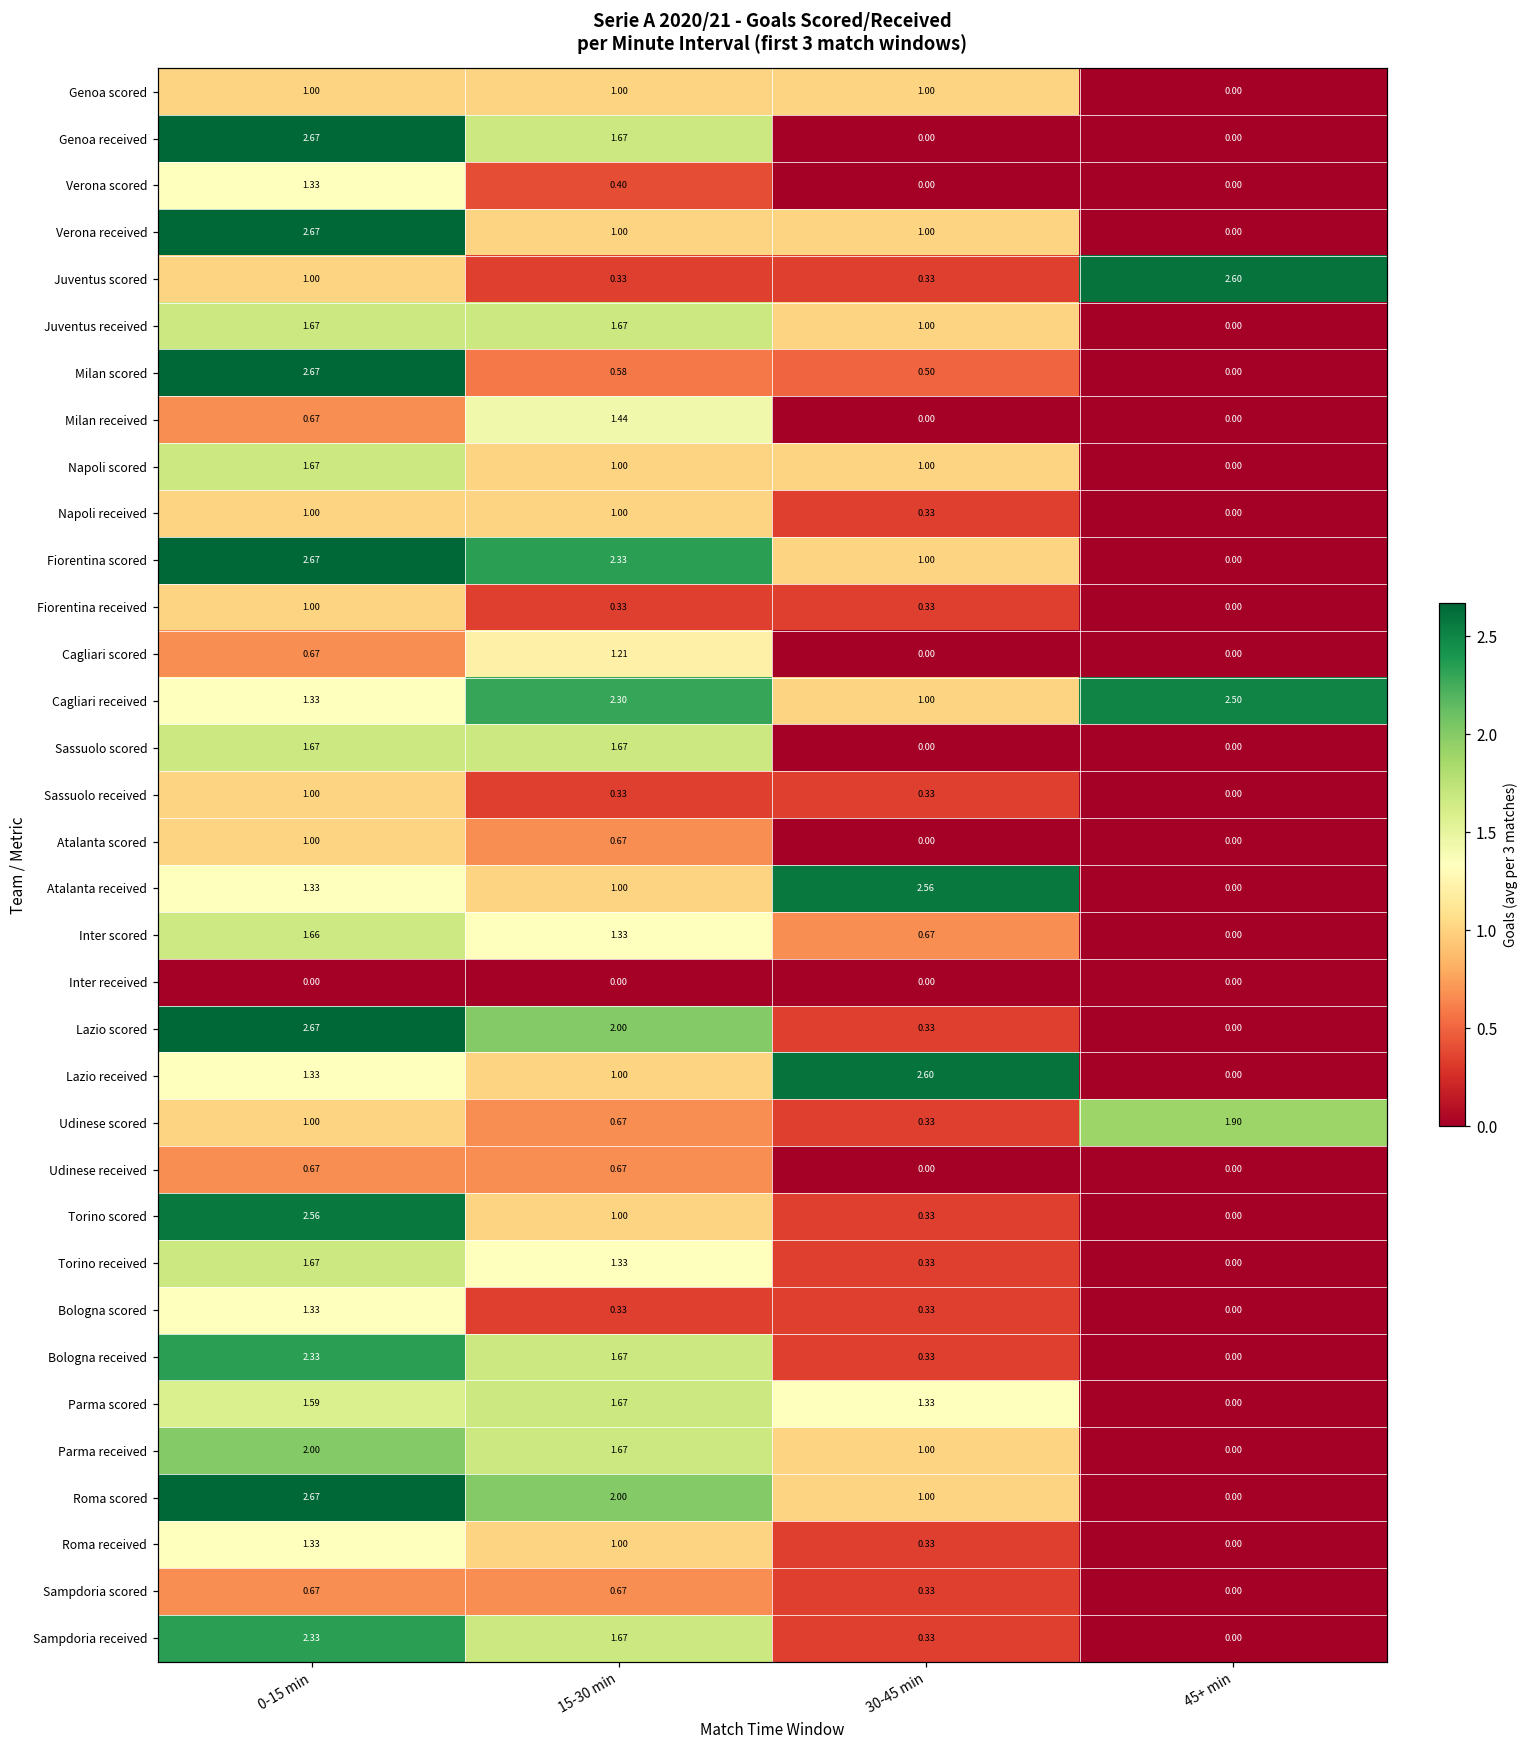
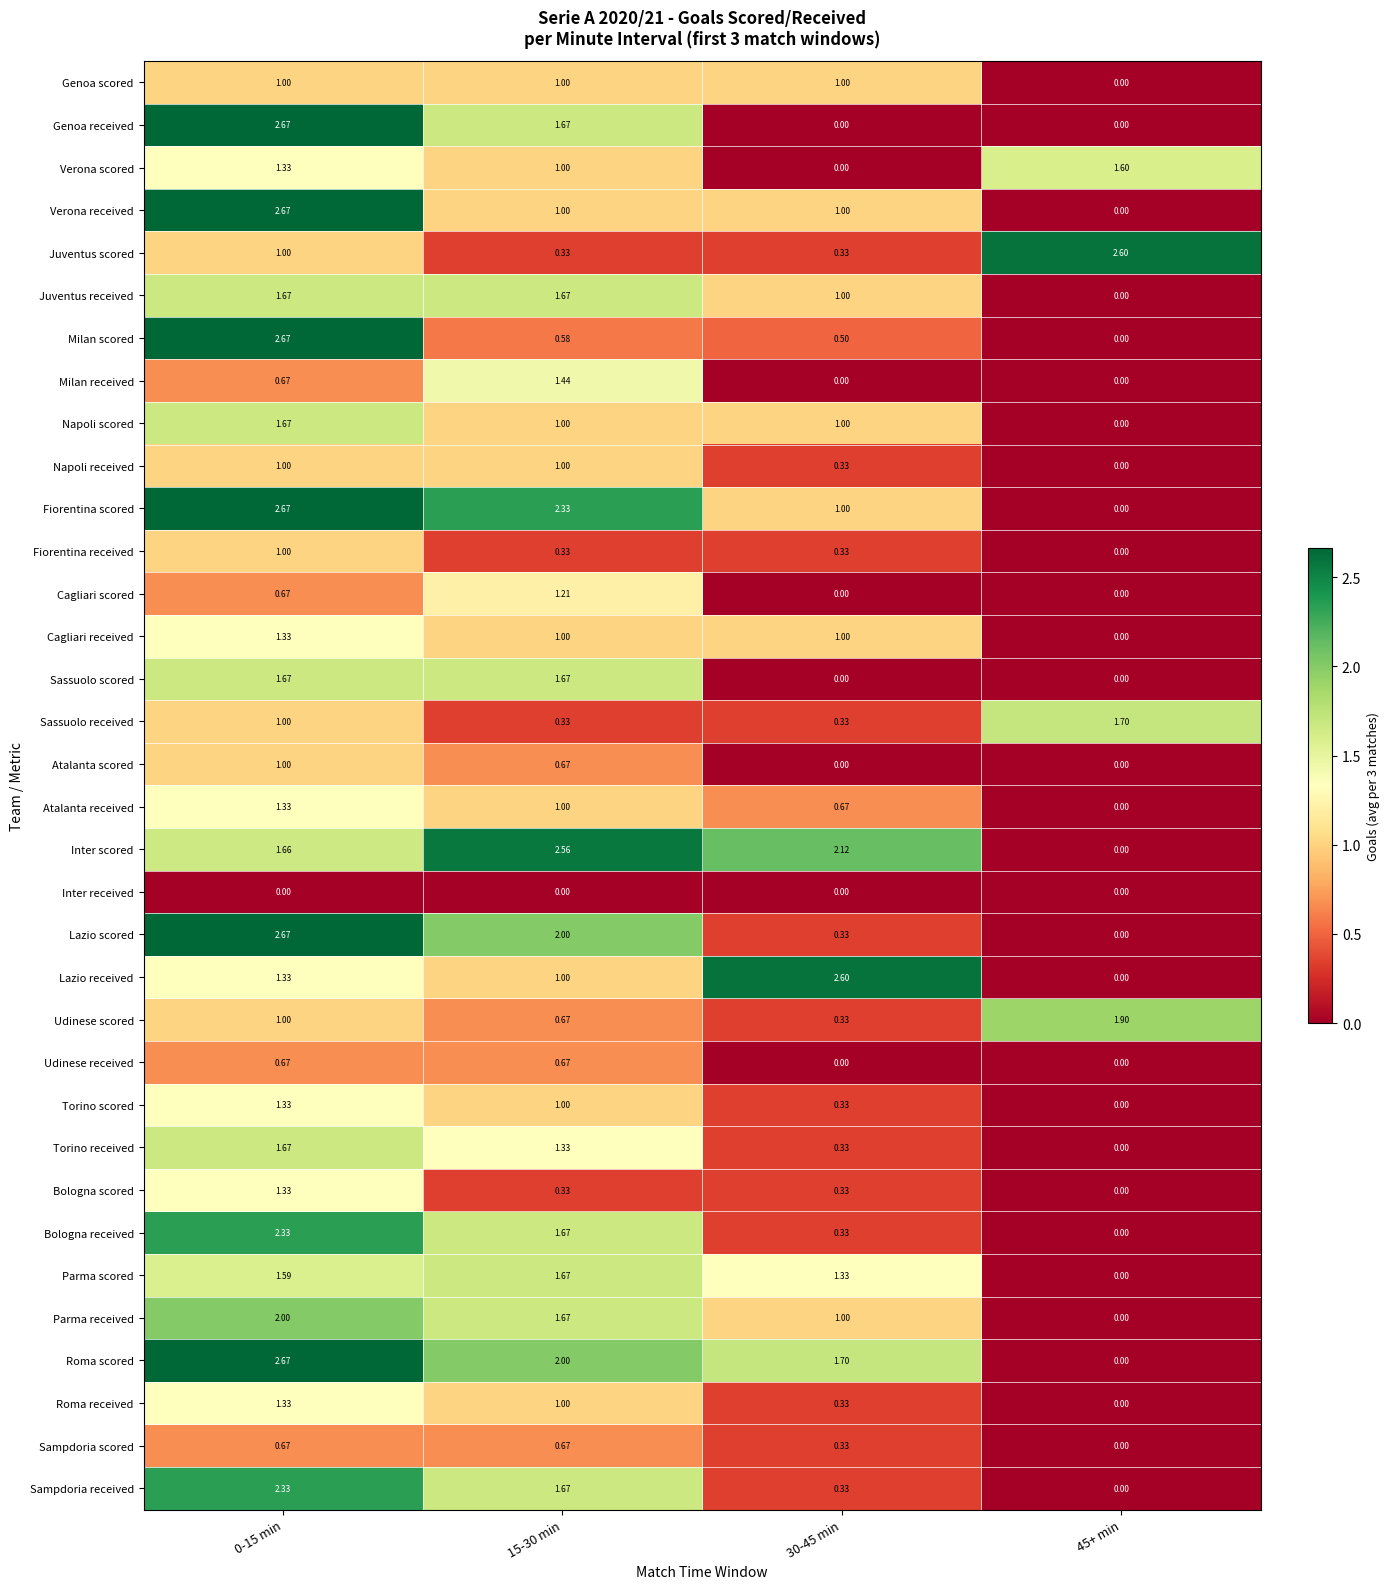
  {
    "Genoa scored": {
      "0-15 min": 1.00,
      "15-30 min": 1.00,
      "30-45 min": 1.00,
      "45+ min": 0.00
    },
    "Genoa received": {
      "0-15 min": 2.67,
      "15-30 min": 1.67,
      "30-45 min": 0.00,
      "45+ min": 0.00
    },
    "Verona scored": {
      "0-15 min": 1.33,
-     "15-30 min": 0.40,
+     "15-30 min": 1.00,
      "30-45 min": 0.00,
-     "45+ min": 0.00
+     "45+ min": 1.60
    },
    "Verona received": {
      "0-15 min": 2.67,
      "15-30 min": 1.00,
      "30-45 min": 1.00,
      "45+ min": 0.00
    },
    "Juventus scored": {
      "0-15 min": 1.00,
      "15-30 min": 0.33,
      "30-45 min": 0.33,
      "45+ min": 2.60
    },
    "Juventus received": {
      "0-15 min": 1.67,
      "15-30 min": 1.67,
      "30-45 min": 1.00,
      "45+ min": 0.00
    },
    "Milan scored": {
      "0-15 min": 2.67,
      "15-30 min": 0.58,
      "30-45 min": 0.50,
      "45+ min": 0.00
    },
    "Milan received": {
      "0-15 min": 0.67,
      "15-30 min": 1.44,
      "30-45 min": 0.00,
      "45+ min": 0.00
    },
    "Napoli scored": {
      "0-15 min": 1.67,
      "15-30 min": 1.00,
      "30-45 min": 1.00,
      "45+ min": 0.00
    },
    "Napoli received": {
      "0-15 min": 1.00,
      "15-30 min": 1.00,
      "30-45 min": 0.33,
      "45+ min": 0.00
    },
    "Fiorentina scored": {
      "0-15 min": 2.67,
      "15-30 min": 2.33,
      "30-45 min": 1.00,
      "45+ min": 0.00
    },
    "Fiorentina received": {
      "0-15 min": 1.00,
      "15-30 min": 0.33,
      "30-45 min": 0.33,
      "45+ min": 0.00
    },
    "Cagliari scored": {
      "0-15 min": 0.67,
      "15-30 min": 1.21,
      "30-45 min": 0.00,
      "45+ min": 0.00
    },
    "Cagliari received": {
      "0-15 min": 1.33,
-     "15-30 min": 2.30,
+     "15-30 min": 1.00,
      "30-45 min": 1.00,
-     "45+ min": 2.50
+     "45+ min": 0.00
    },
    "Sassuolo scored": {
      "0-15 min": 1.67,
      "15-30 min": 1.67,
      "30-45 min": 0.00,
      "45+ min": 0.00
    },
    "Sassuolo received": {
      "0-15 min": 1.00,
      "15-30 min": 0.33,
      "30-45 min": 0.33,
-     "45+ min": 0.00
+     "45+ min": 1.70
    },
    "Atalanta scored": {
      "0-15 min": 1.00,
      "15-30 min": 0.67,
      "30-45 min": 0.00,
      "45+ min": 0.00
    },
    "Atalanta received": {
      "0-15 min": 1.33,
      "15-30 min": 1.00,
-     "30-45 min": 2.56,
+     "30-45 min": 0.67,
      "45+ min": 0.00
    },
    "Inter scored": {
      "0-15 min": 1.66,
-     "15-30 min": 1.33,
-     "30-45 min": 0.67,
+     "15-30 min": 2.56,
+     "30-45 min": 2.12,
      "45+ min": 0.00
    },
    "Inter received": {
      "0-15 min": 0.00,
      "15-30 min": 0.00,
      "30-45 min": 0.00,
      "45+ min": 0.00
    },
    "Lazio scored": {
      "0-15 min": 2.67,
      "15-30 min": 2.00,
      "30-45 min": 0.33,
      "45+ min": 0.00
    },
    "Lazio received": {
      "0-15 min": 1.33,
      "15-30 min": 1.00,
      "30-45 min": 2.60,
      "45+ min": 0.00
    },
    "Udinese scored": {
      "0-15 min": 1.00,
      "15-30 min": 0.67,
      "30-45 min": 0.33,
      "45+ min": 1.90
    },
    "Udinese received": {
      "0-15 min": 0.67,
      "15-30 min": 0.67,
      "30-45 min": 0.00,
      "45+ min": 0.00
    },
    "Torino scored": {
-     "0-15 min": 2.56,
+     "0-15 min": 1.33,
      "15-30 min": 1.00,
      "30-45 min": 0.33,
      "45+ min": 0.00
    },
    "Torino received": {
      "0-15 min": 1.67,
      "15-30 min": 1.33,
      "30-45 min": 0.33,
      "45+ min": 0.00
    },
    "Bologna scored": {
      "0-15 min": 1.33,
      "15-30 min": 0.33,
      "30-45 min": 0.33,
      "45+ min": 0.00
    },
    "Bologna received": {
      "0-15 min": 2.33,
      "15-30 min": 1.67,
      "30-45 min": 0.33,
      "45+ min": 0.00
    },
    "Parma scored": {
      "0-15 min": 1.59,
      "15-30 min": 1.67,
      "30-45 min": 1.33,
      "45+ min": 0.00
    },
    "Parma received": {
      "0-15 min": 2.00,
      "15-30 min": 1.67,
      "30-45 min": 1.00,
      "45+ min": 0.00
    },
    "Roma scored": {
      "0-15 min": 2.67,
      "15-30 min": 2.00,
-     "30-45 min": 1.00,
+     "30-45 min": 1.70,
      "45+ min": 0.00
    },
    "Roma received": {
      "0-15 min": 1.33,
      "15-30 min": 1.00,
      "30-45 min": 0.33,
      "45+ min": 0.00
    },
    "Sampdoria scored": {
      "0-15 min": 0.67,
      "15-30 min": 0.67,
      "30-45 min": 0.33,
      "45+ min": 0.00
    },
    "Sampdoria received": {
      "0-15 min": 2.33,
      "15-30 min": 1.67,
      "30-45 min": 0.33,
      "45+ min": 0.00
    }
  }
